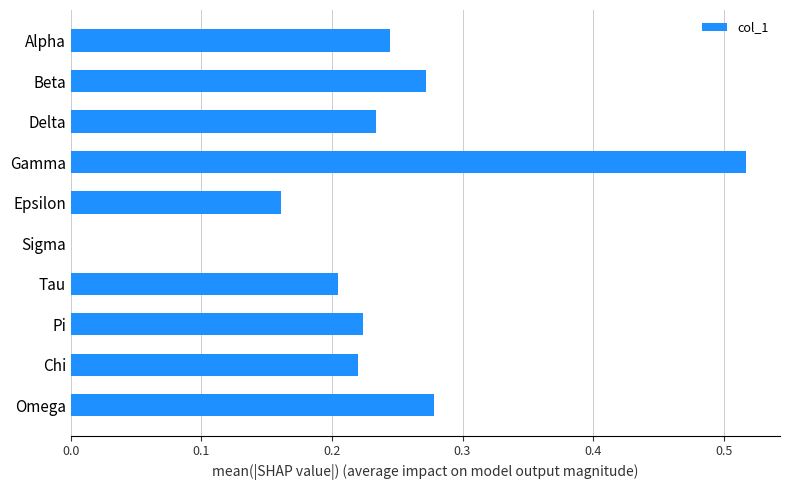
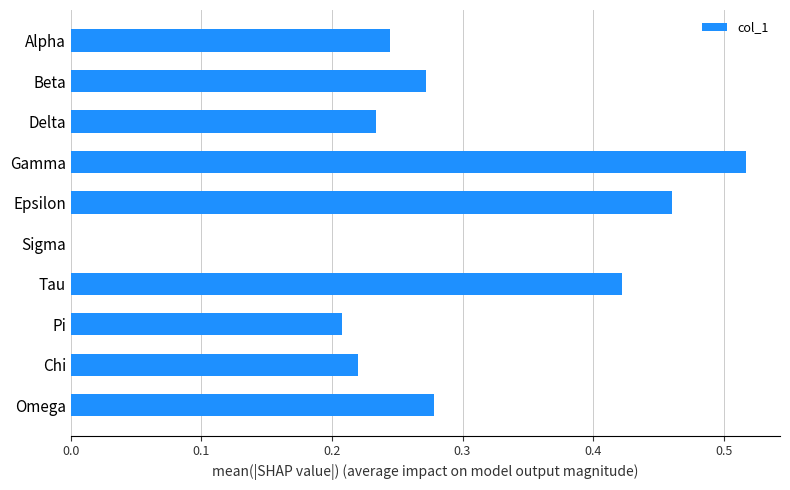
  {
    "Alpha": 0.244,
    "Beta": 0.272,
    "Delta": 0.234,
    "Gamma": 0.517,
-   "Epsilon": 0.161,
+   "Epsilon": 0.461,
    "Sigma": 0.000,
-   "Tau": 0.204,
-   "Pi": 0.224,
+   "Tau": 0.422,
+   "Pi": 0.207,
    "Chi": 0.220,
    "Omega": 0.278
  }
